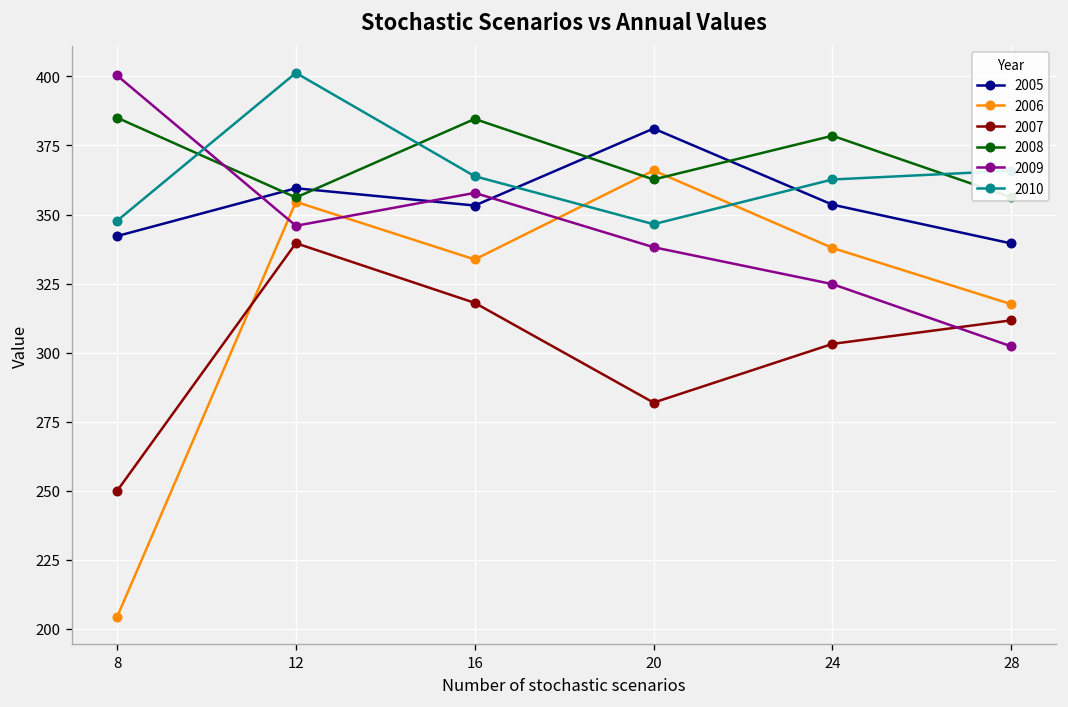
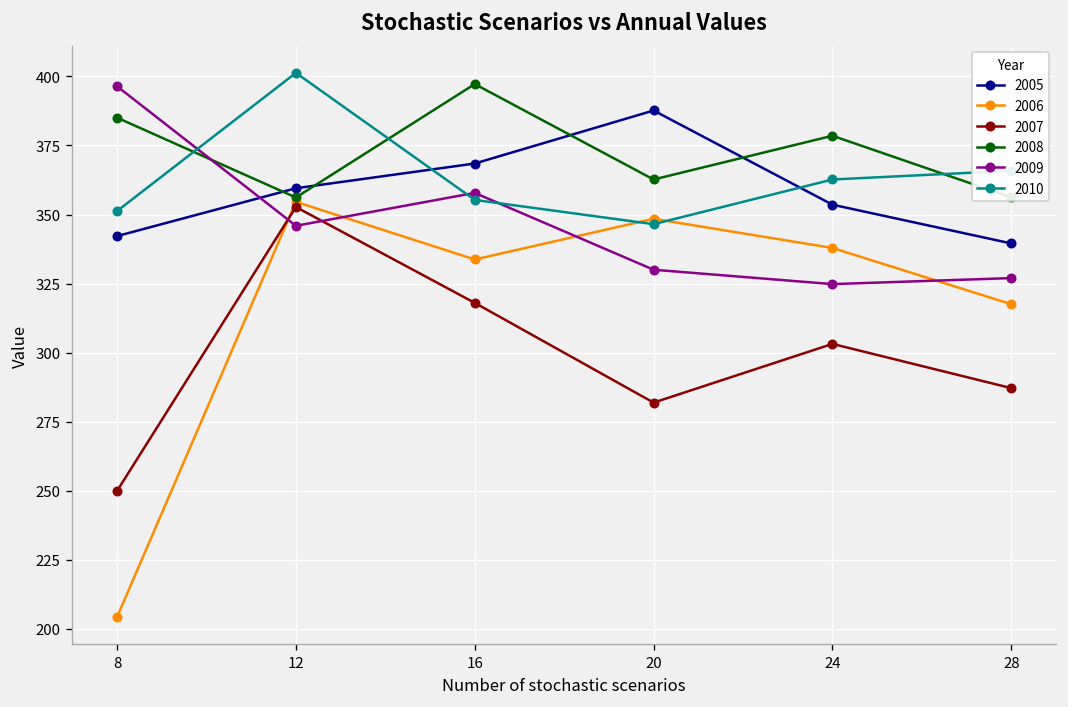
  {
    "2005": {
      "8": 342,
      "12": 360,
-     "16": 353,
-     "20": 381,
+     "16": 368,
+     "20": 388,
      "24": 354,
      "28": 340
    },
    "2006": {
      "8": 204,
      "12": 355,
      "16": 334,
-     "20": 366,
+     "20": 348,
      "24": 338,
      "28": 318
    },
    "2007": {
      "8": 250,
-     "12": 340,
+     "12": 353,
      "16": 318,
      "20": 282,
      "24": 303,
-     "28": 312
+     "28": 287
    },
    "2008": {
      "8": 385,
      "12": 356,
-     "16": 385,
+     "16": 397,
      "20": 363,
      "24": 379,
      "28": 356
    },
    "2009": {
-     "8": 400,
+     "8": 396,
      "12": 346,
      "16": 358,
-     "20": 338,
+     "20": 330,
      "24": 325,
-     "28": 302
+     "28": 327
    },
    "2010": {
-     "8": 348,
+     "8": 351,
      "12": 401,
-     "16": 364,
+     "16": 355,
      "20": 346,
      "24": 363
    }
  }
